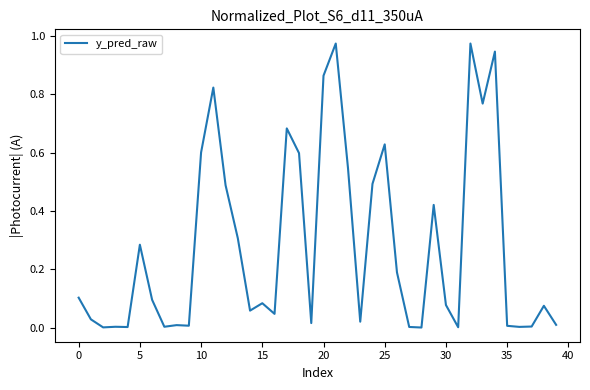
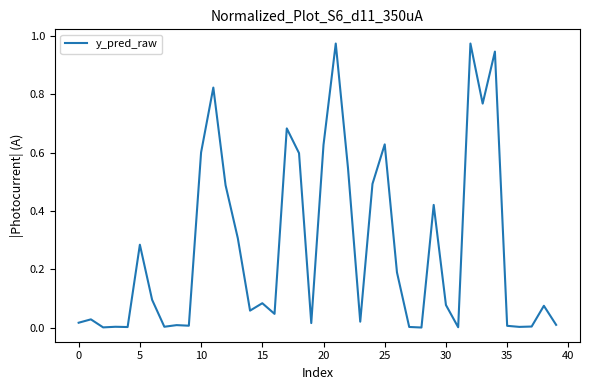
  {
-   "0": 0.10,
+   "0": 0.02,
    "5": 0.28,
    "10": 0.60,
    "15": 0.08,
-   "20": 0.86,
+   "20": 0.63,
    "25": 0.63,
    "30": 0.08,
    "35": 0.01
  }
